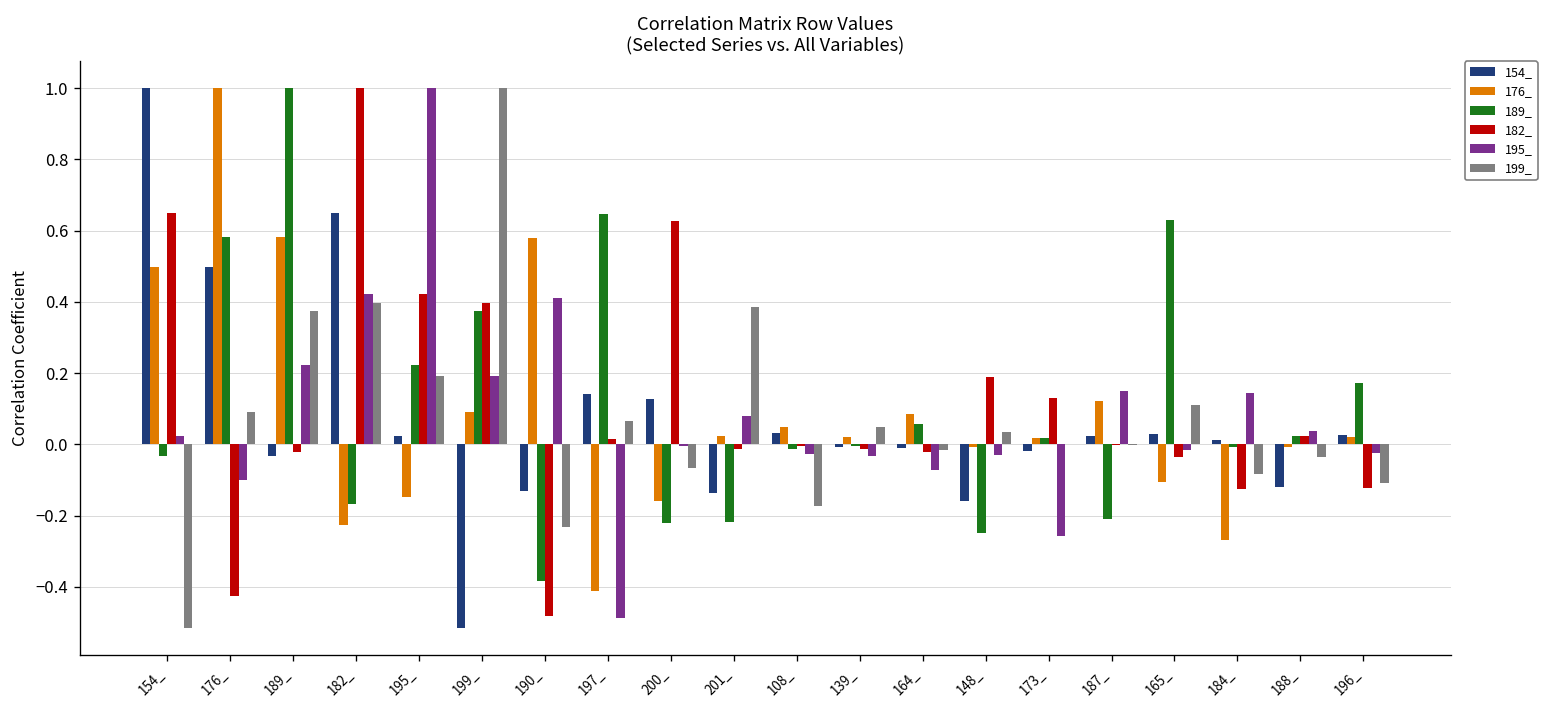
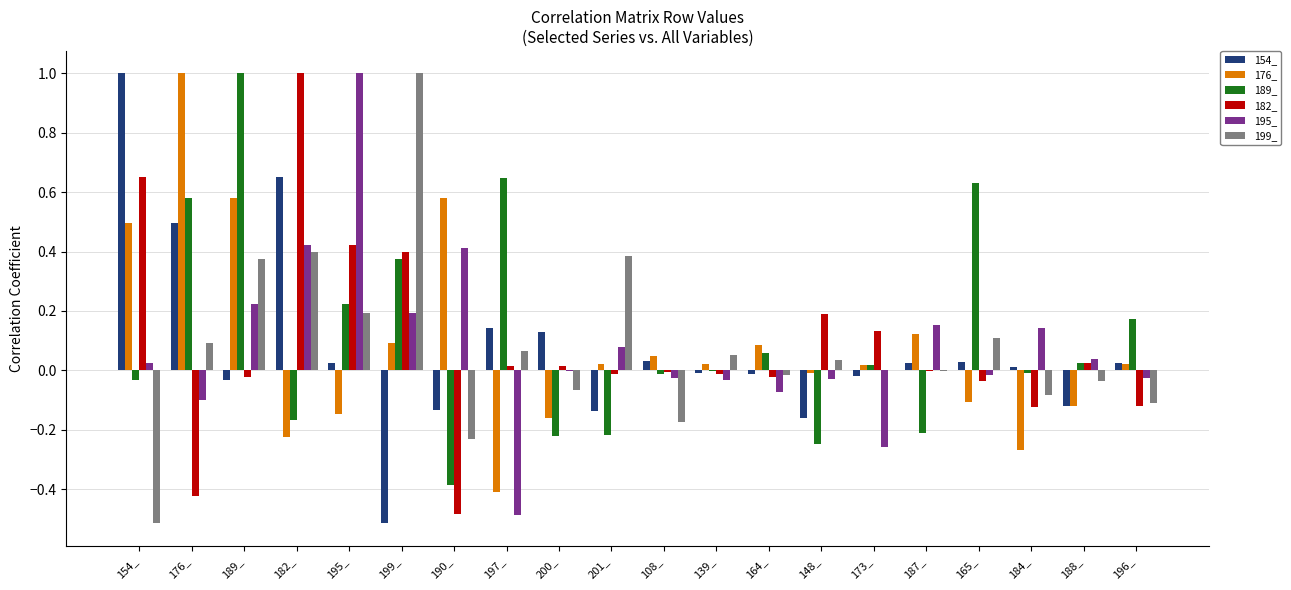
  {
    "154_": {
      "154_": 1.00,
      "176_": 0.50,
      "189_": -0.03,
      "182_": 0.65,
      "195_": 0.02,
      "199_": -0.51,
      "190_": -0.13,
      "197_": 0.14,
      "200_": 0.13,
      "201_": -0.14,
      "108_": 0.03,
      "139_": -0.01,
      "164_": -0.01,
      "148_": -0.16,
      "173_": -0.02,
      "187_": 0.02,
      "165_": 0.03,
      "184_": 0.01,
      "188_": -0.12,
      "196_": 0.03
    },
    "176_": {
      "154_": 0.50,
      "176_": 1.00,
      "189_": 0.58,
      "182_": -0.23,
      "195_": -0.15,
      "199_": 0.09,
      "190_": 0.58,
      "197_": -0.41,
      "200_": -0.16,
      "201_": 0.02,
      "108_": 0.05,
      "139_": 0.02,
      "164_": 0.08,
      "148_": -0.01,
      "173_": 0.02,
      "187_": 0.12,
      "165_": -0.11,
      "184_": -0.27,
-     "188_": -0.01,
+     "188_": -0.12,
      "196_": 0.02
    },
    "189_": {
      "154_": -0.03,
      "176_": 0.58,
      "189_": 1.00,
      "182_": -0.17,
      "195_": 0.22,
      "199_": 0.38,
      "190_": -0.38,
      "197_": 0.65,
      "200_": -0.22,
      "201_": -0.22,
      "108_": -0.01,
      "164_": 0.06,
      "148_": -0.25,
      "173_": 0.02,
      "187_": -0.21,
      "165_": 0.63,
      "184_": -0.01,
      "188_": 0.02,
      "196_": 0.17
    },
    "182_": {
      "154_": 0.65,
      "176_": -0.42,
      "189_": -0.02,
      "182_": 1.00,
      "195_": 0.42,
      "199_": 0.40,
      "190_": -0.48,
      "197_": 0.02,
-     "200_": 0.63,
+     "200_": 0.02,
      "201_": -0.01,
      "139_": -0.01,
      "164_": -0.02,
      "148_": 0.19,
      "173_": 0.13,
      "165_": -0.03,
      "184_": -0.12,
      "188_": 0.02,
      "196_": -0.12
    },
    "195_": {
      "154_": 0.02,
      "176_": -0.10,
      "189_": 0.22,
      "182_": 0.42,
      "195_": 1.00,
      "199_": 0.19,
      "190_": 0.41,
      "197_": -0.49,
      "201_": 0.08,
      "108_": -0.03,
      "139_": -0.03,
      "164_": -0.07,
      "148_": -0.03,
      "173_": -0.26,
      "187_": 0.15,
      "165_": -0.02,
      "184_": 0.14,
      "188_": 0.04,
      "196_": -0.03
    },
    "199_": {
      "154_": -0.51,
      "176_": 0.09,
      "189_": 0.38,
      "182_": 0.40,
      "195_": 0.19,
      "199_": 1.00,
      "190_": -0.23,
      "197_": 0.07,
      "200_": -0.07,
      "201_": 0.39,
      "108_": -0.17,
      "139_": 0.05,
      "164_": -0.02,
      "148_": 0.03,
      "165_": 0.11,
      "184_": -0.08,
      "188_": -0.04,
      "196_": -0.11
    }
  }
